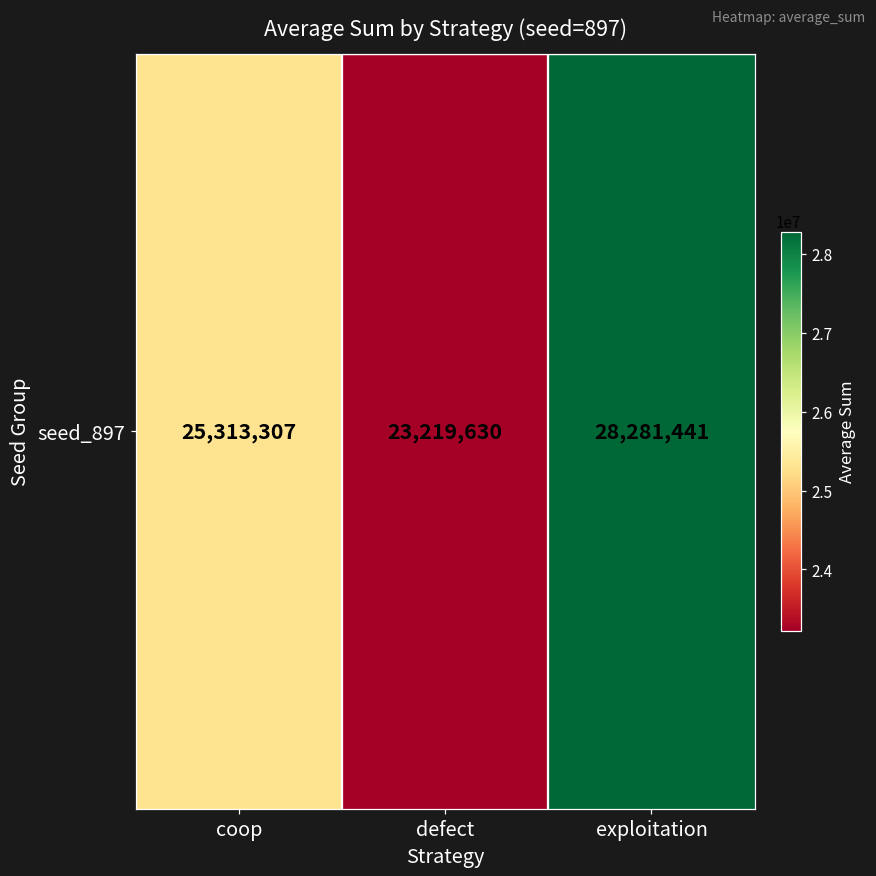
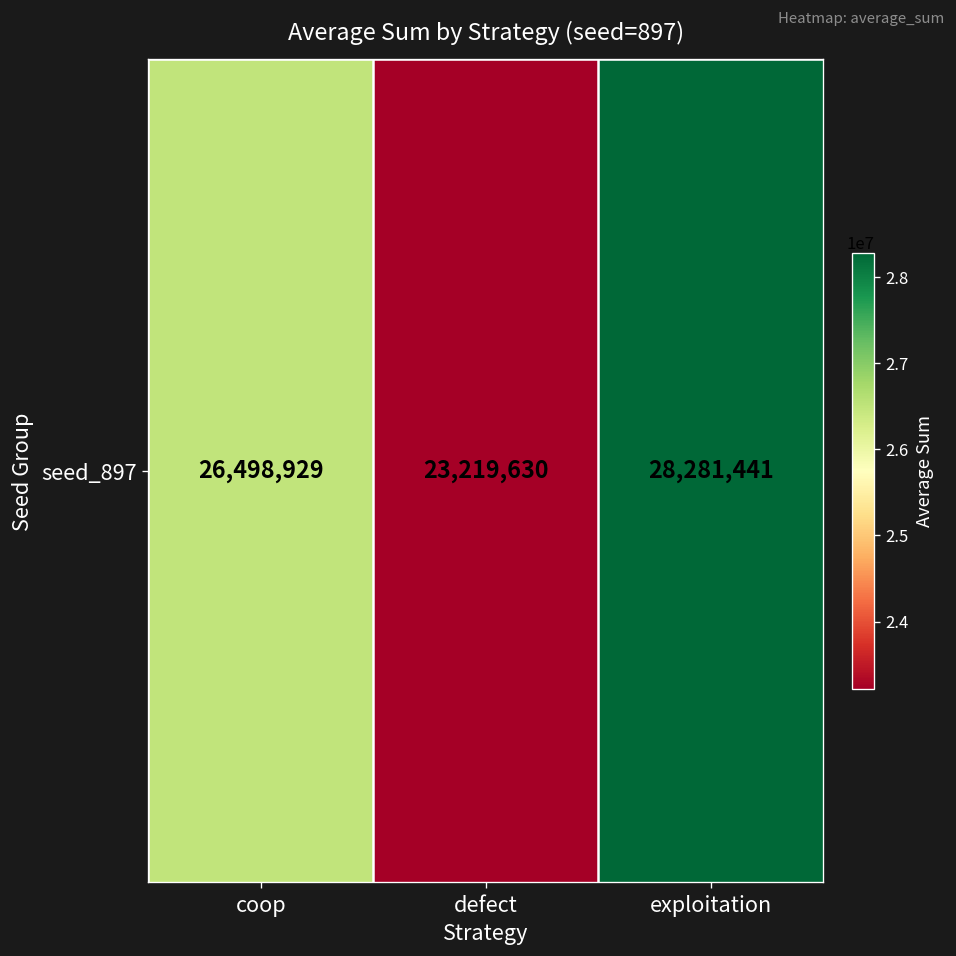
  {
    "seed_897": {
-     "coop": "25,313,307",
+     "coop": "26,498,929",
      "defect": "23,219,630",
      "exploitation": "28,281,441"
    }
  }
